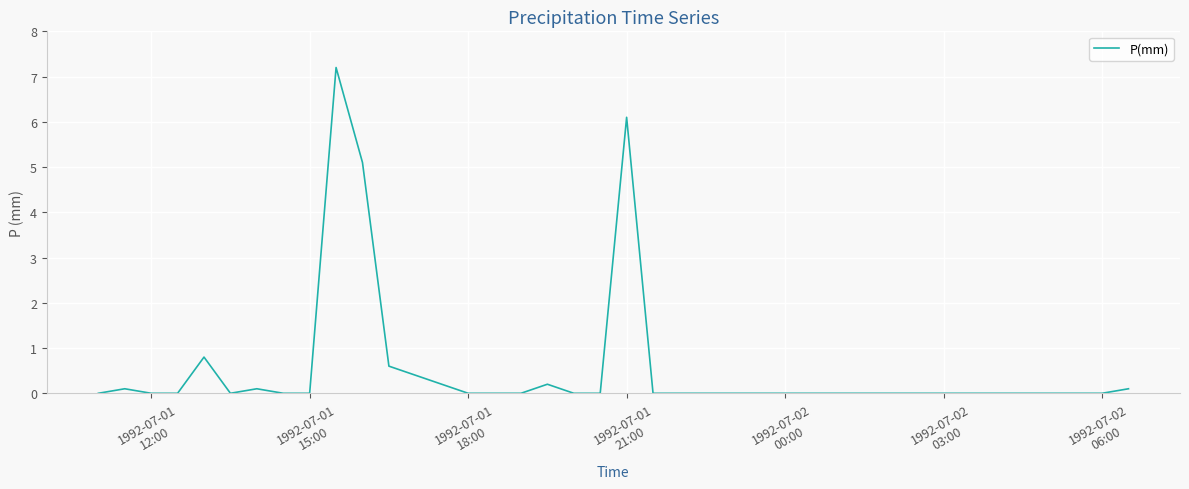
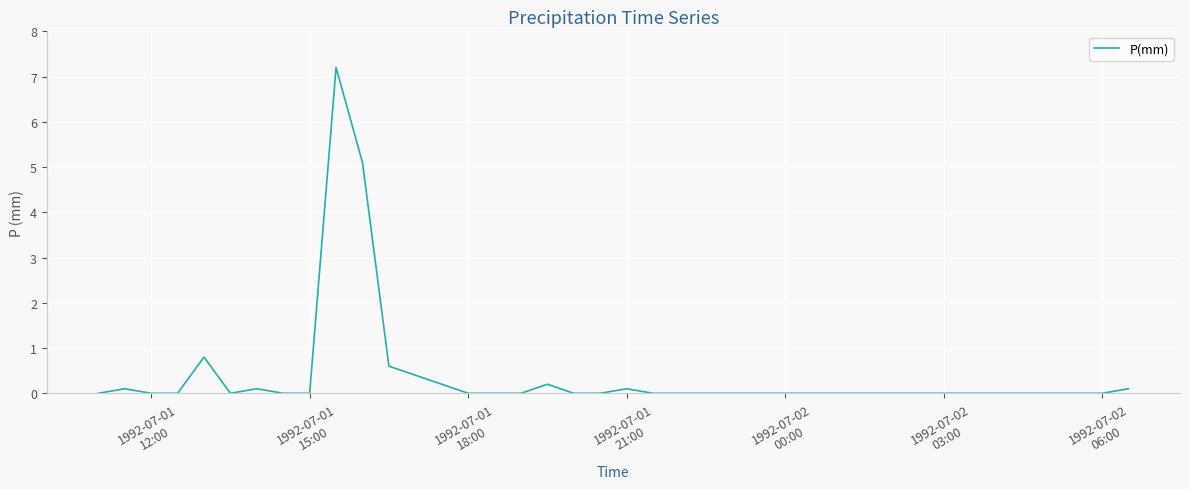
  {
    "1992-07-01 12:00": 0.0,
    "1992-07-01 15:00": 0.0,
    "1992-07-01 18:00": 0.0,
-   "1992-07-01 21:00": 6.1,
+   "1992-07-01 21:00": 0.1,
    "1992-07-02 00:00": 0.0,
    "1992-07-02 03:00": 0.0,
    "1992-07-02 06:00": 0.0
  }
